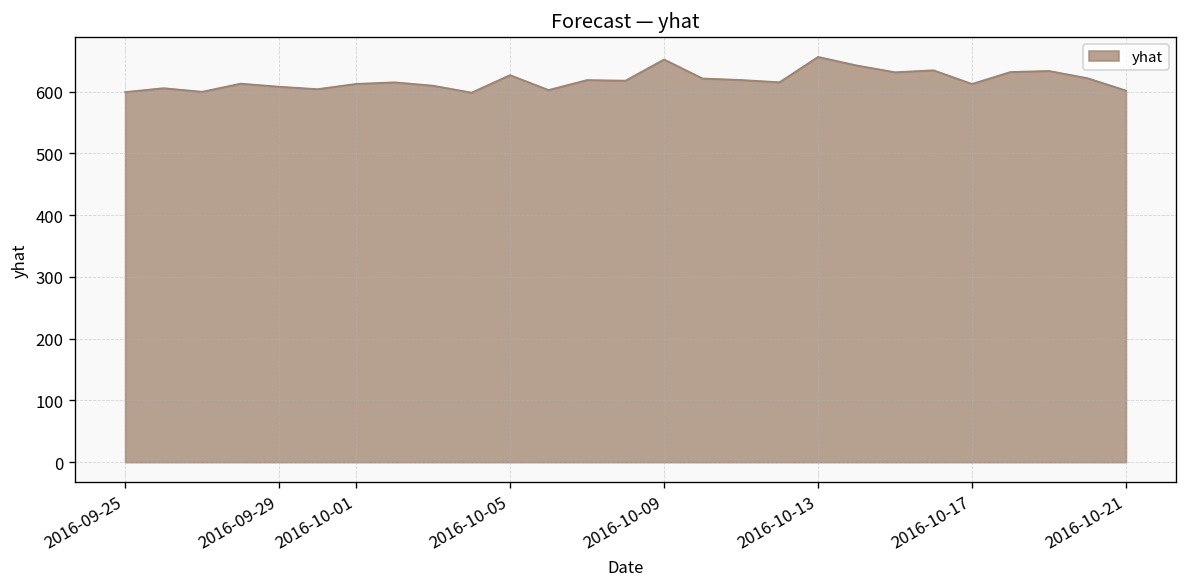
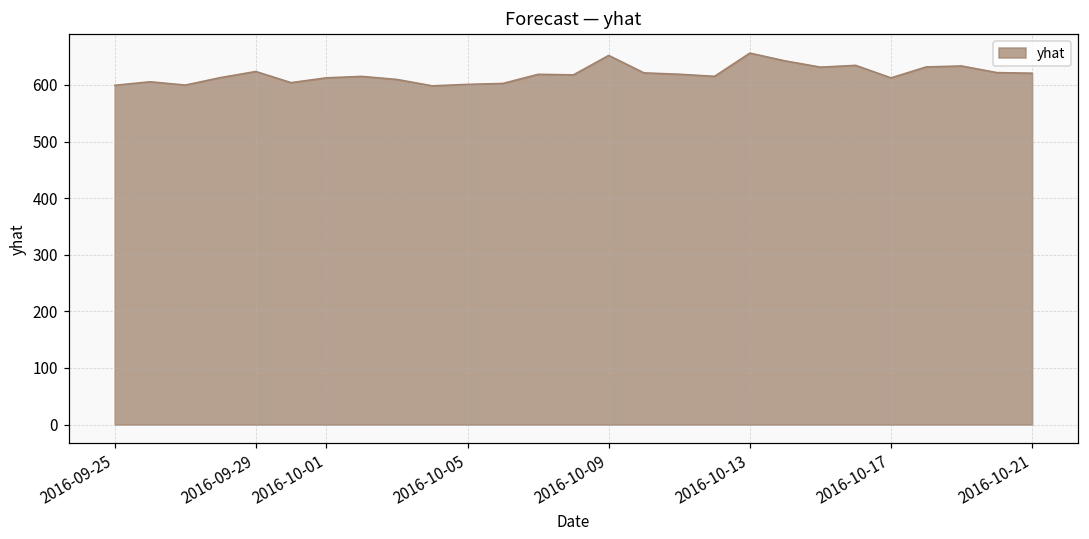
  {
    "2016-09-25": 600,
-   "2016-09-29": 610,
+   "2016-09-29": 620,
    "2016-10-01": 610,
-   "2016-10-05": 630,
+   "2016-10-05": 600,
    "2016-10-09": 650,
    "2016-10-13": 660,
    "2016-10-17": 610,
-   "2016-10-21": 600
+   "2016-10-21": 620
  }
